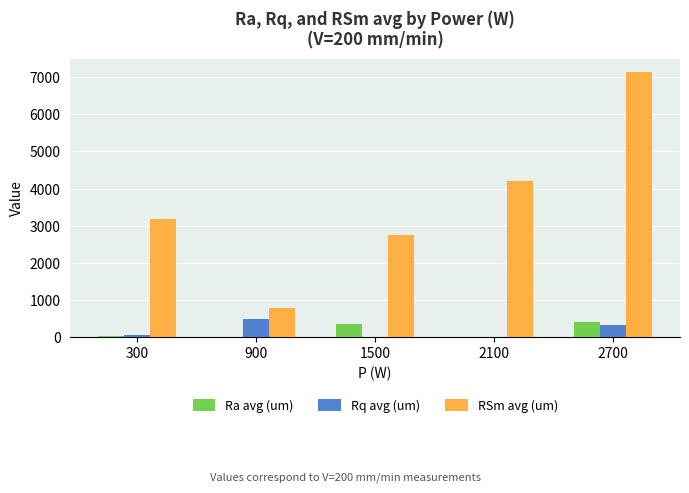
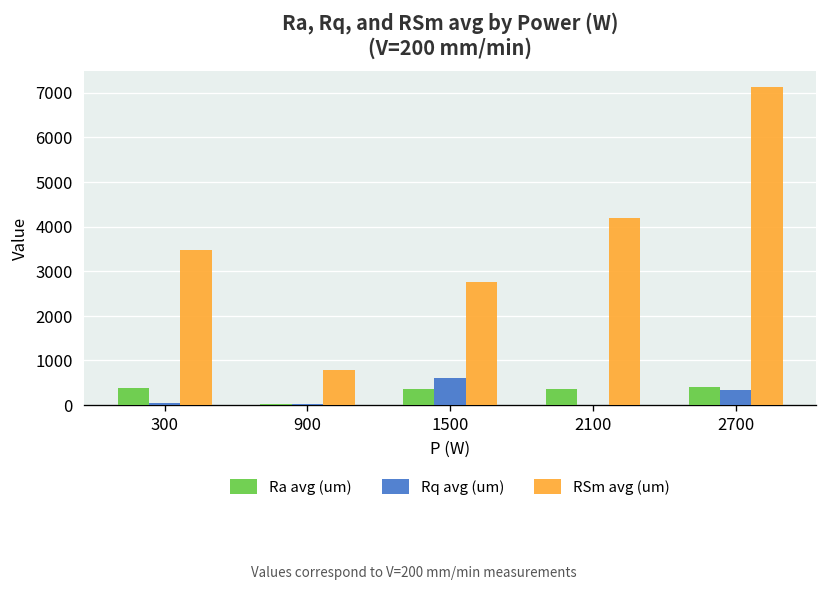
  {
    "Ra avg (um)": {
-     "300": 0,
+     "300": 400,
      "1500": 400,
-     "2100": 0,
+     "2100": 400,
      "2700": 400
    },
    "Rq avg (um)": {
-     "900": 500,
-     "1500": 0,
+     "900": 0,
+     "1500": 600,
      "2700": 300
    },
    "RSm avg (um)": {
-     "300": 3200,
+     "300": 3500,
      "900": 800,
      "1500": 2800,
      "2100": 4200,
      "2700": 7100
    }
  }
